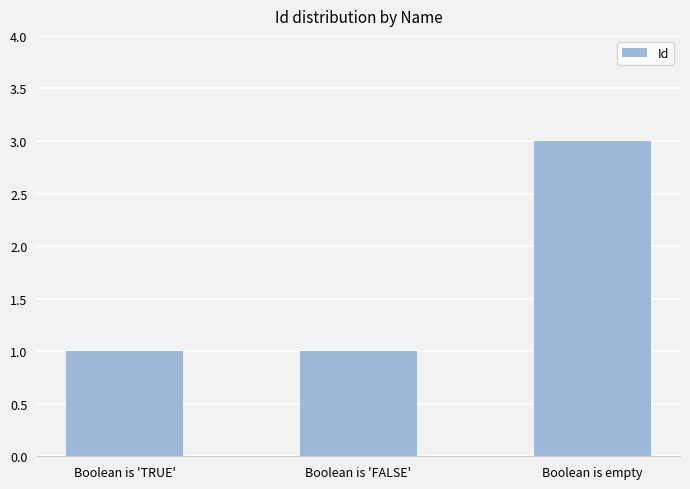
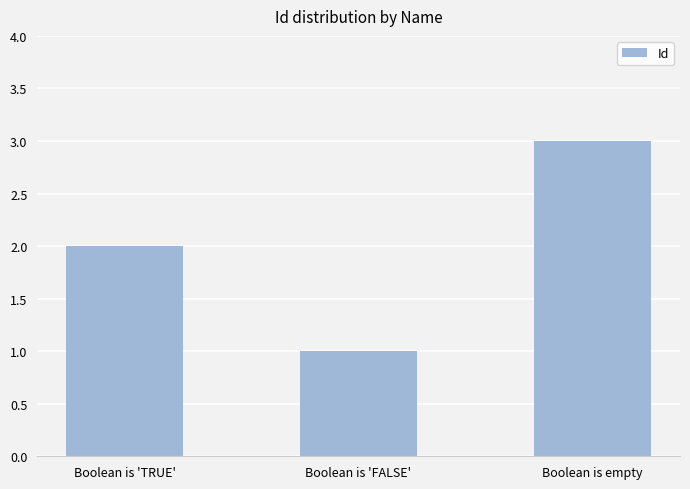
  {
-   "Boolean is 'TRUE'": 1,
+   "Boolean is 'TRUE'": 2,
    "Boolean is 'FALSE'": 1,
    "Boolean is empty": 3
  }
